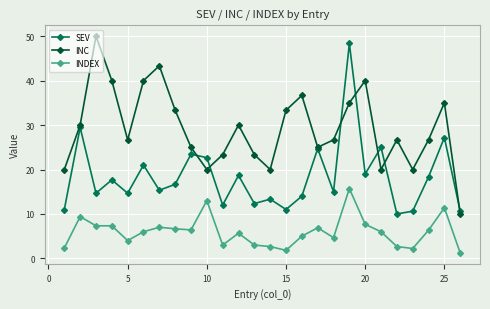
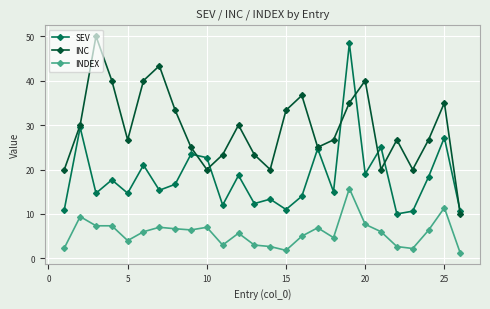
  {
    "INDEX": {
      "5": 4,
-     "10": 13,
+     "10": 7,
      "15": 2,
      "20": 8,
      "25": 11
    }
  }
